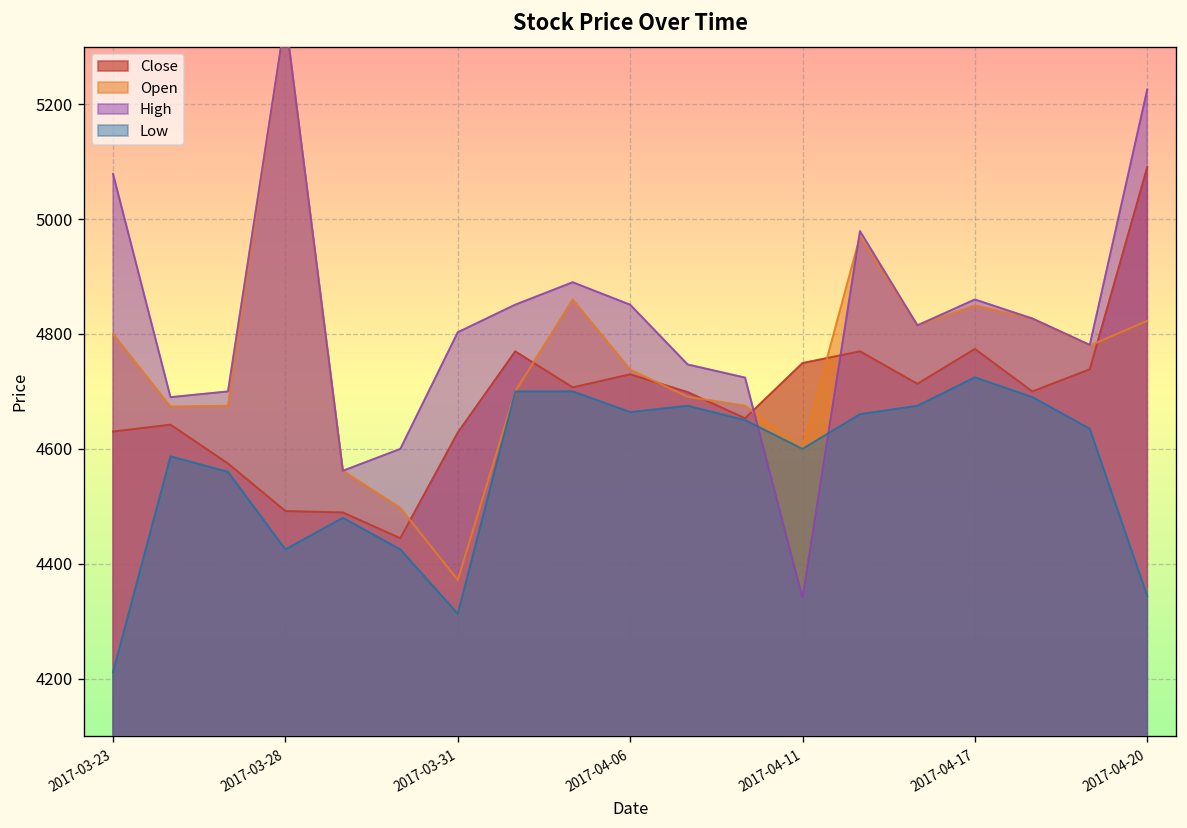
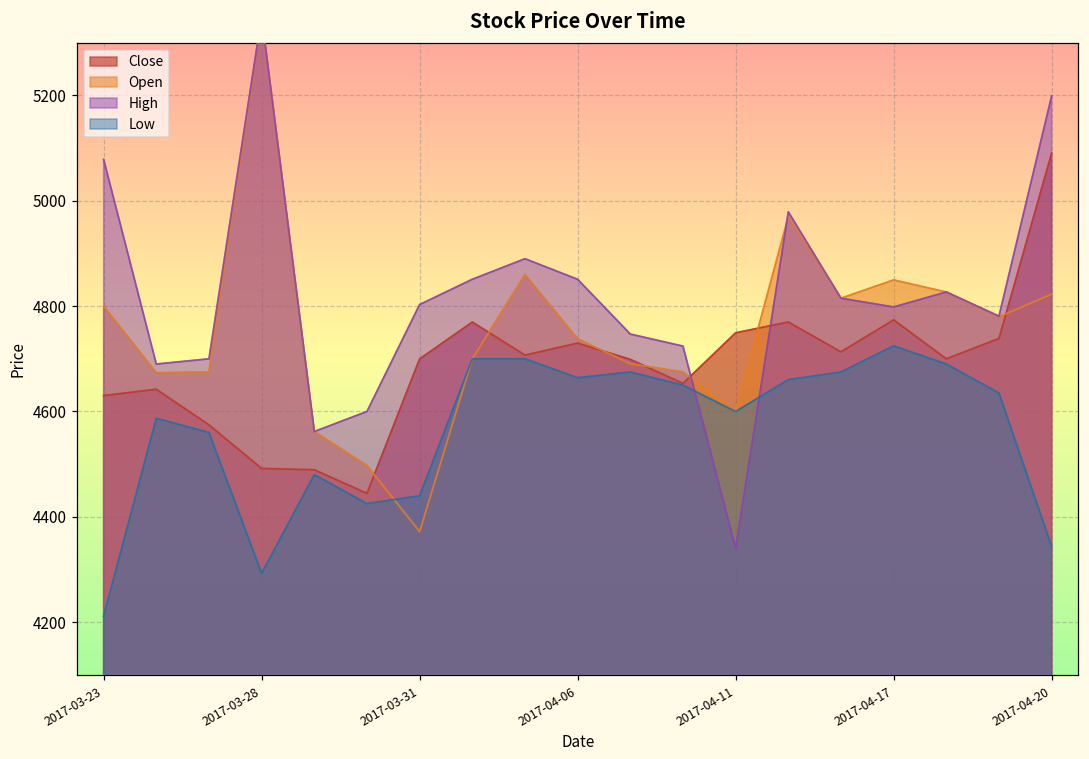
  {
    "Close": {
      "2017-03-23": 4630,
      "2017-03-28": 4490,
-     "2017-03-31": 4630,
+     "2017-03-31": 4700,
      "2017-04-06": 4730,
      "2017-04-11": 4750,
      "2017-04-17": 4770,
      "2017-04-20": 5090
    },
    "Open": {
      "2017-03-23": 4800,
      "2017-03-31": 4370,
      "2017-04-06": 4740,
      "2017-04-17": 4850,
      "2017-04-20": 4820
    },
    "High": {
      "2017-03-23": 5080,
      "2017-03-31": 4800,
      "2017-04-06": 4850,
      "2017-04-11": 4340,
-     "2017-04-17": 4860,
-     "2017-04-20": 5230
+     "2017-04-17": 4800,
+     "2017-04-20": 5200
    },
    "Low": {
      "2017-03-23": 4210,
-     "2017-03-28": 4430,
-     "2017-03-31": 4310,
+     "2017-03-28": 4290,
+     "2017-03-31": 4440,
      "2017-04-06": 4660,
      "2017-04-17": 4720,
      "2017-04-20": 4340
    }
  }
